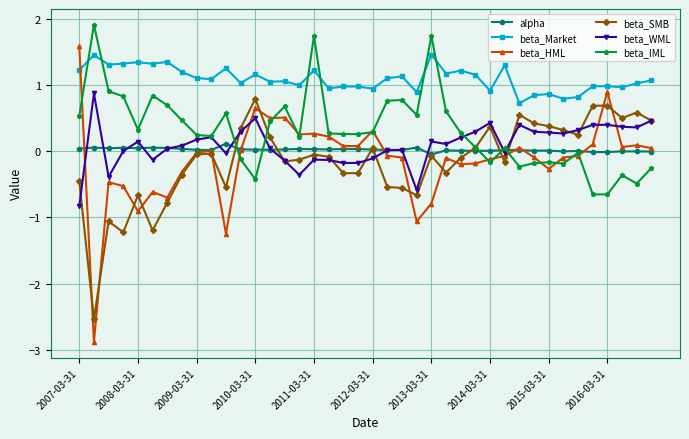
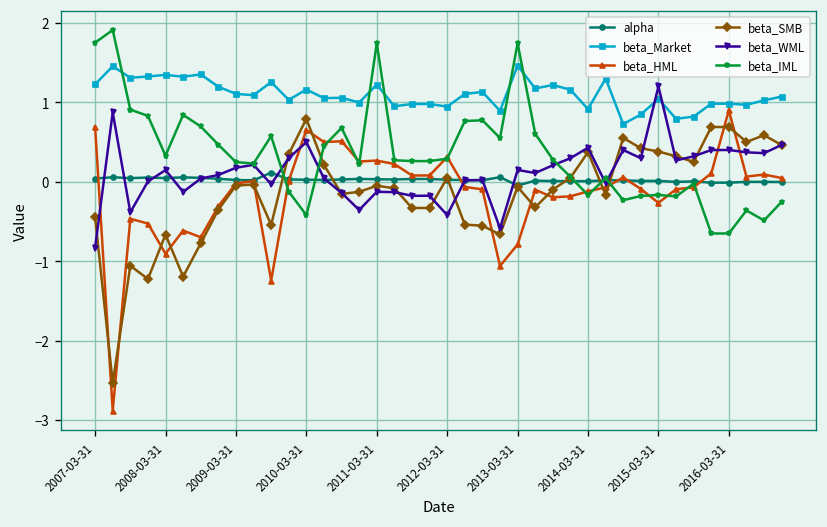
  {
    "alpha": {
      "2007-03-31": 0.0,
      "2008-03-31": 0.0,
      "2009-03-31": 0.0,
      "2010-03-31": 0.0,
      "2011-03-31": 0.0,
      "2014-03-31": 0.0,
      "2015-03-31": 0.0,
      "2016-03-31": 0.0
    },
    "beta_Market": {
      "2007-03-31": 1.2,
      "2008-03-31": 1.3,
      "2009-03-31": 1.1,
      "2010-03-31": 1.2,
      "2011-03-31": 1.2,
      "2012-03-31": 0.9,
      "2013-03-31": 1.5,
      "2014-03-31": 0.9,
-     "2015-03-31": 0.9,
+     "2015-03-31": 1.0,
      "2016-03-31": 1.0
    },
    "beta_HML": {
-     "2007-03-31": 1.6,
+     "2007-03-31": 0.7,
      "2008-03-31": -0.9,
      "2010-03-31": 0.7,
      "2011-03-31": 0.3,
      "2013-03-31": -0.8,
      "2014-03-31": -0.1,
      "2015-03-31": -0.3,
      "2016-03-31": 0.9
    },
    "beta_SMB": {
      "2007-03-31": -0.4,
      "2008-03-31": -0.7,
      "2010-03-31": 0.8,
      "2011-03-31": -0.1,
      "2014-03-31": 0.4,
      "2015-03-31": 0.4,
      "2016-03-31": 0.7
    },
    "beta_WML": {
      "2007-03-31": -0.8,
      "2008-03-31": 0.1,
      "2009-03-31": 0.2,
      "2010-03-31": 0.5,
      "2011-03-31": -0.1,
-     "2012-03-31": -0.1,
+     "2012-03-31": -0.4,
      "2013-03-31": 0.1,
      "2014-03-31": 0.4,
-     "2015-03-31": 0.3,
+     "2015-03-31": 1.2,
      "2016-03-31": 0.4
    },
    "beta_IML": {
-     "2007-03-31": 0.5,
+     "2007-03-31": 1.7,
      "2008-03-31": 0.3,
      "2009-03-31": 0.2,
      "2010-03-31": -0.4,
      "2011-03-31": 1.7,
      "2013-03-31": 1.7,
      "2014-03-31": -0.2,
      "2015-03-31": -0.2,
      "2016-03-31": -0.7
    }
  }
